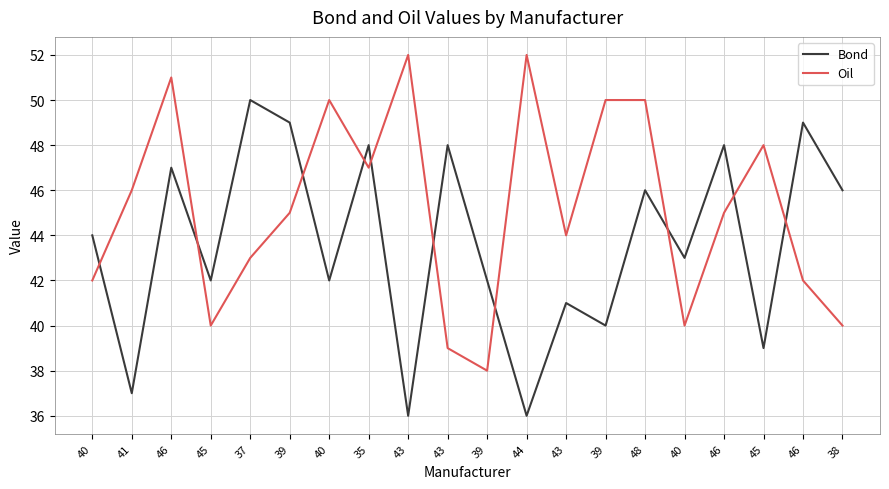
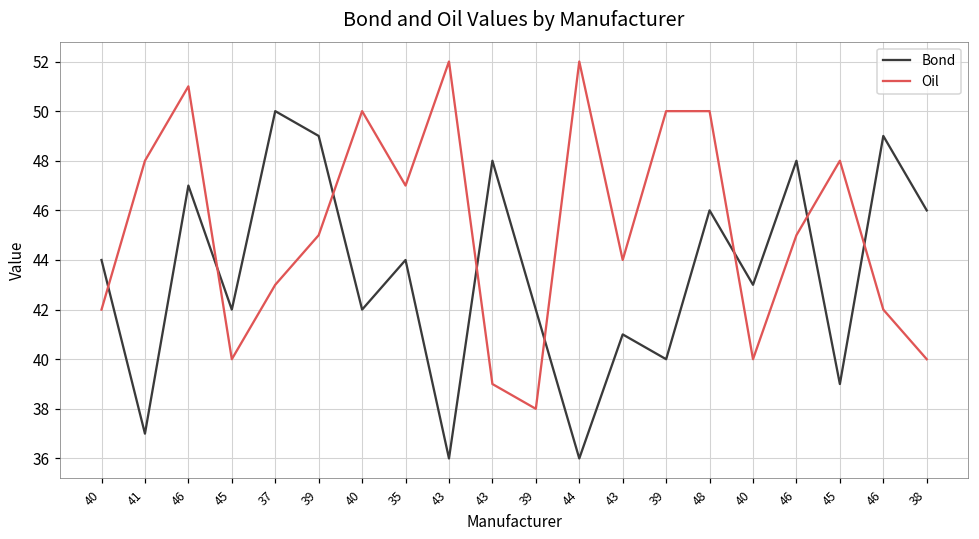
  {
    "Bond": {
      "41": 37,
      "37": 50,
-     "35": 48,
+     "35": 44,
      "44": 36,
      "48": 46,
      "38": 46
    },
    "Oil": {
-     "41": 46,
+     "41": 48,
      "37": 43,
      "35": 47,
      "44": 52,
      "48": 50,
      "38": 40
    }
  }
